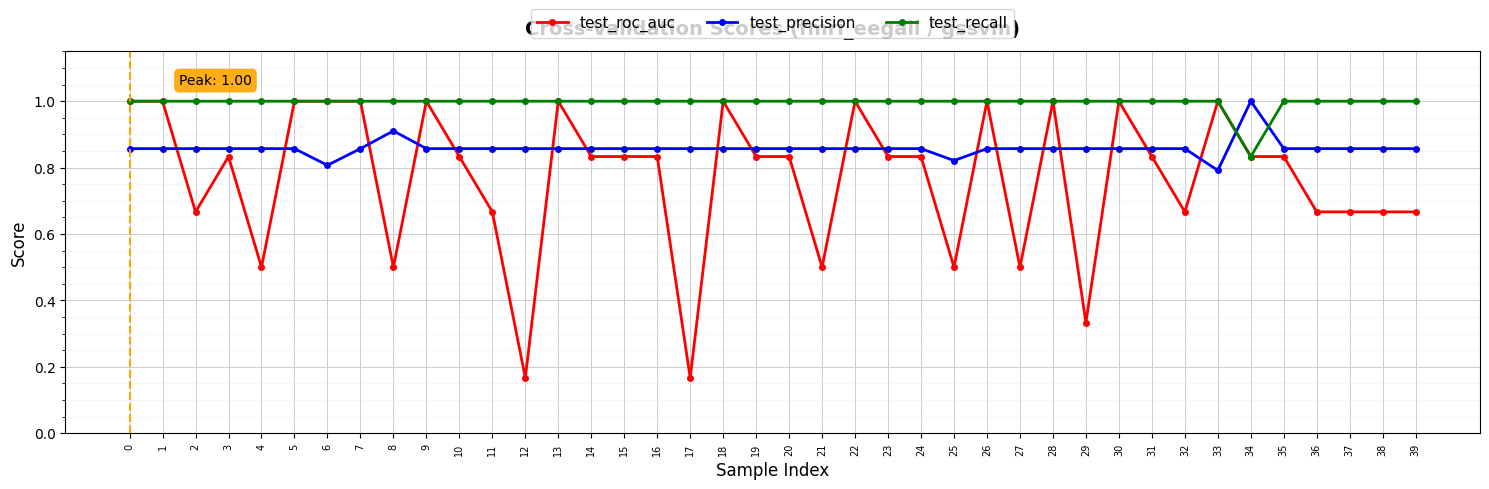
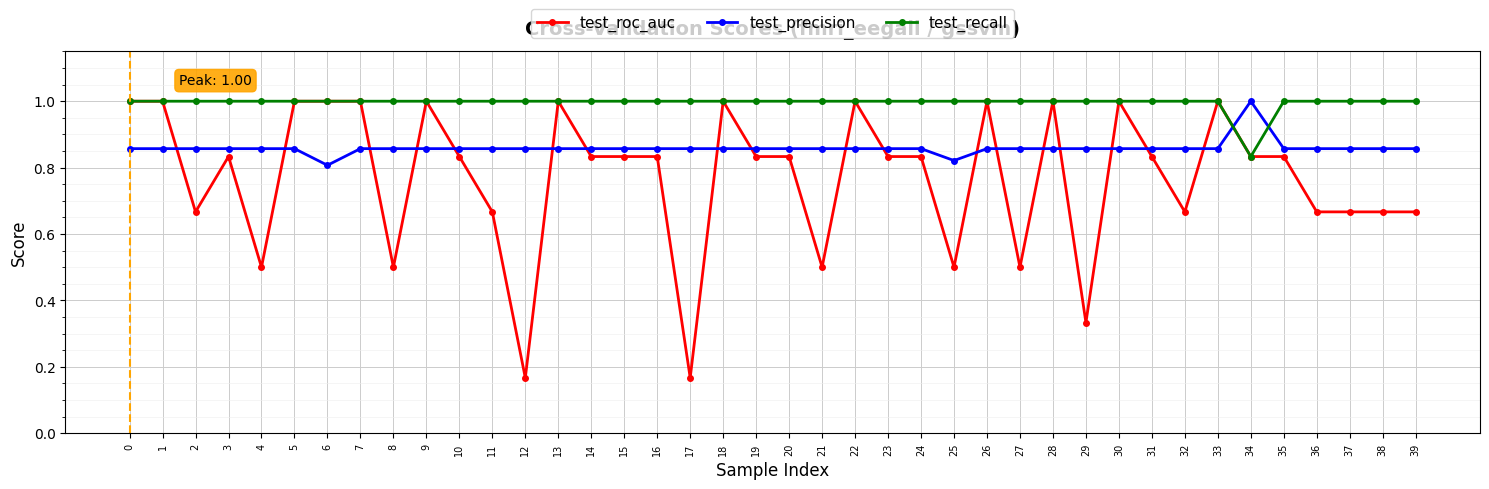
  {
    "test_roc_auc": {
      "2": 0.67,
      "3": 0.83,
      "4": 0.50,
      "8": 0.50,
      "10": 0.83,
      "11": 0.67,
      "12": 0.17,
      "14": 0.83,
      "15": 0.83,
      "16": 0.83,
      "17": 0.17,
      "19": 0.83,
      "20": 0.83,
      "21": 0.50,
      "23": 0.83,
      "24": 0.83,
      "25": 0.50,
      "27": 0.50,
      "29": 0.33,
      "31": 0.83,
      "32": 0.67,
      "35": 0.83,
      "36": 0.67,
      "37": 0.67,
      "38": 0.67,
      "39": 0.67
    },
    "test_precision": {
      "0": 0.86,
      "1": 0.86,
      "2": 0.86,
      "3": 0.86,
      "4": 0.86,
      "5": 0.86,
      "6": 0.81,
      "7": 0.86,
-     "8": 0.91,
+     "8": 0.86,
      "9": 0.86,
      "10": 0.86,
      "11": 0.86,
      "12": 0.86,
      "13": 0.86,
      "14": 0.86,
      "15": 0.86,
      "16": 0.86,
      "17": 0.86,
      "18": 0.86,
      "19": 0.86,
      "20": 0.86,
      "21": 0.86,
      "22": 0.86,
      "23": 0.86,
      "24": 0.86,
      "25": 0.82,
      "26": 0.86,
      "27": 0.86,
      "28": 0.86,
      "29": 0.86,
      "30": 0.86,
      "31": 0.86,
      "32": 0.86,
-     "33": 0.79,
+     "33": 0.86,
      "34": 1.00,
      "35": 0.86,
      "36": 0.86,
      "37": 0.86,
      "38": 0.86,
      "39": 0.86
    },
    "test_recall": {
      "4": 1.00,
      "8": 1.00,
      "10": 1.00,
      "11": 1.00,
      "12": 1.00,
      "14": 1.00,
      "15": 1.00,
      "16": 1.00,
      "17": 1.00,
      "19": 1.00,
      "20": 1.00,
      "21": 1.00,
      "23": 1.00,
      "24": 1.00,
      "25": 1.00,
      "27": 1.00,
      "29": 1.00,
      "31": 1.00,
      "32": 1.00,
      "35": 1.00,
      "36": 1.00,
      "37": 1.00,
      "38": 1.00,
      "39": 1.00
    }
  }
